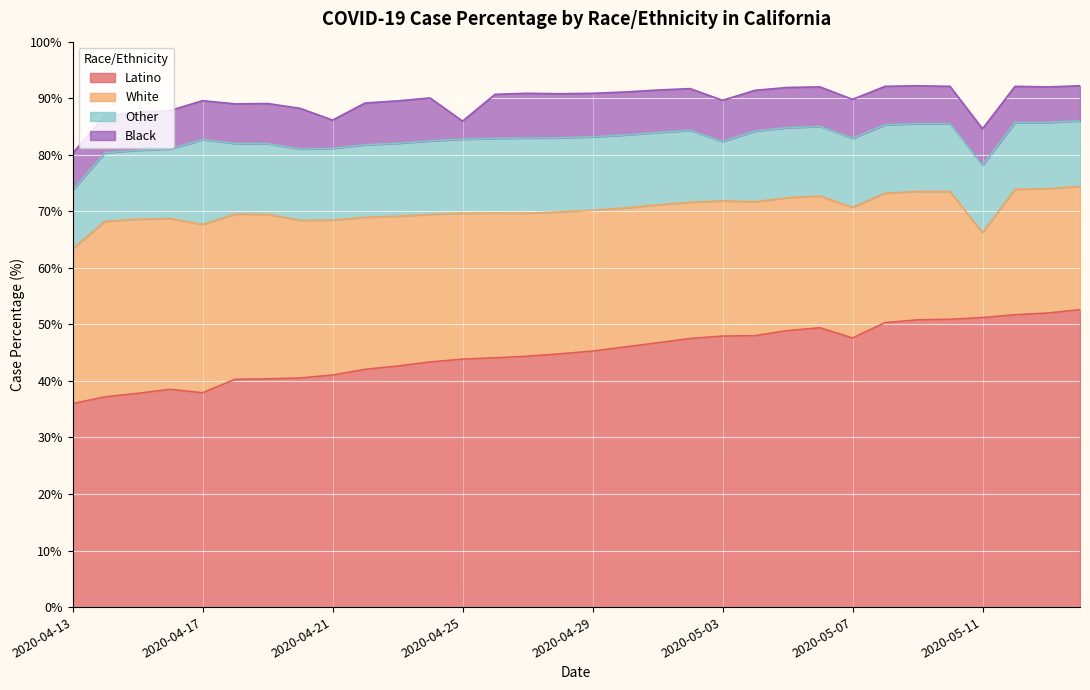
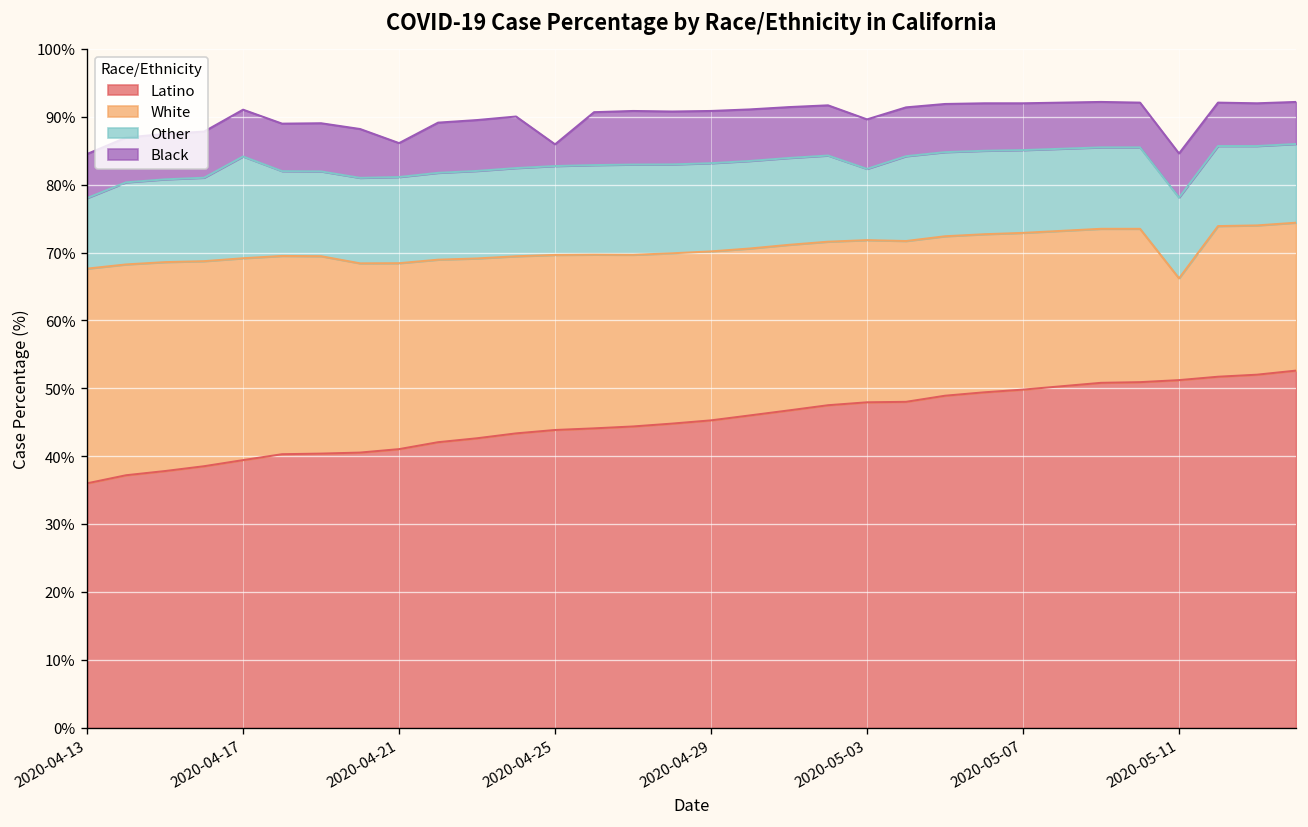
  {
    "Latino": {
      "2020-04-13": "36%",
-     "2020-04-17": "38%",
+     "2020-04-17": "39%",
      "2020-04-21": "41%",
      "2020-04-25": "44%",
      "2020-04-29": "45%",
      "2020-05-03": "48%",
-     "2020-05-07": "48%",
+     "2020-05-07": "50%",
      "2020-05-11": "51%"
    },
    "White": {
-     "2020-04-13": "27%",
+     "2020-04-13": "32%",
      "2020-04-17": "30%",
      "2020-04-21": "27%",
      "2020-04-25": "26%",
      "2020-04-29": "25%",
      "2020-05-03": "24%",
      "2020-05-07": "23%",
      "2020-05-11": "15%"
    },
    "Other": {
      "2020-04-13": "10%",
      "2020-04-17": "15%",
      "2020-04-21": "13%",
      "2020-04-25": "13%",
      "2020-04-29": "13%",
      "2020-05-03": "11%",
      "2020-05-07": "12%",
      "2020-05-11": "12%"
    },
    "Black": {
      "2020-04-13": "7%",
      "2020-04-17": "7%",
      "2020-04-21": "5%",
      "2020-04-25": "3%",
      "2020-04-29": "8%",
      "2020-05-03": "7%",
      "2020-05-07": "7%",
      "2020-05-11": "7%"
    }
  }
